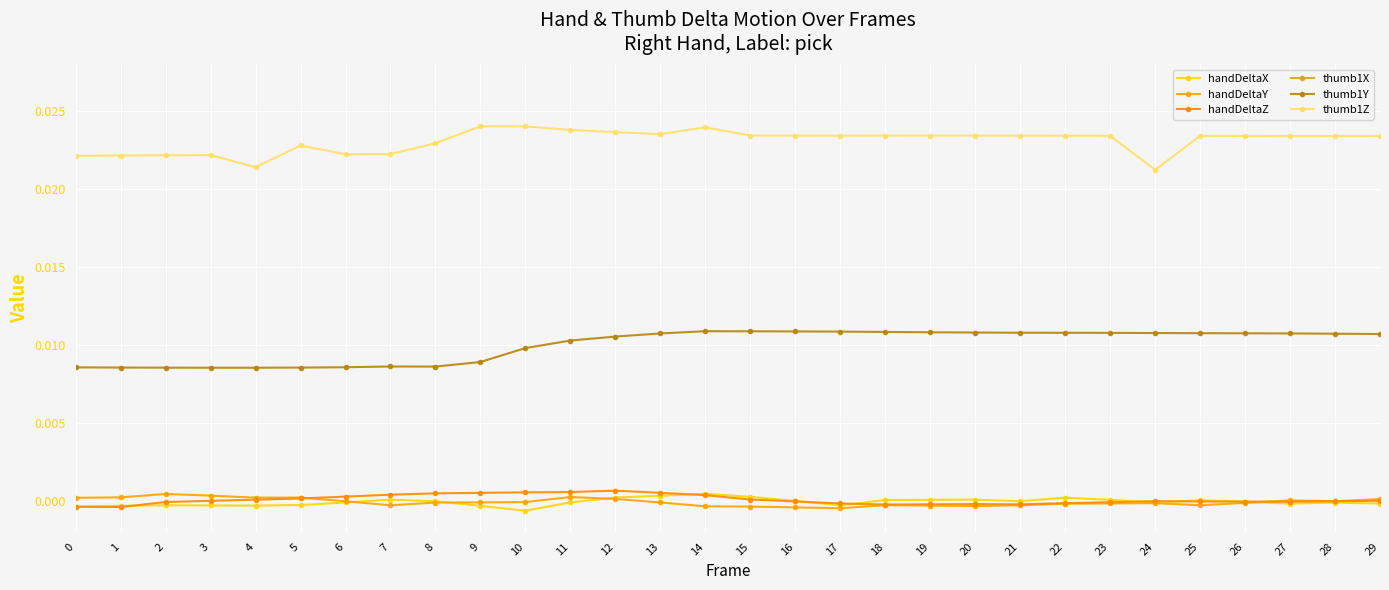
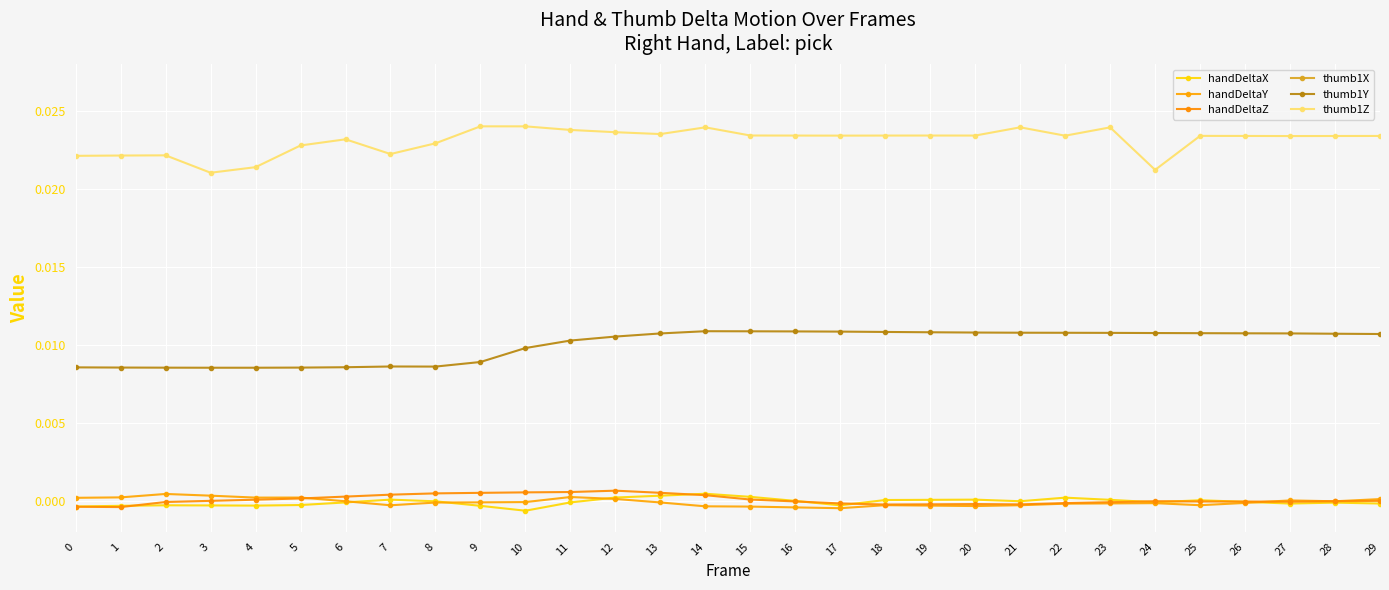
  {
    "thumb1Z": {
      "0": 0.0221,
      "1": 0.0221,
      "2": 0.0221,
-     "3": 0.0222,
+     "3": 0.0210,
      "4": 0.0214,
      "5": 0.0228,
-     "6": 0.0222,
+     "6": 0.0232,
      "7": 0.0222,
      "8": 0.0229,
      "9": 0.0240,
      "10": 0.0240,
      "11": 0.0238,
      "12": 0.0236,
      "13": 0.0235,
      "14": 0.0239,
      "15": 0.0234,
      "16": 0.0234,
      "17": 0.0234,
      "18": 0.0234,
      "19": 0.0234,
      "20": 0.0234,
-     "21": 0.0234,
+     "21": 0.0239,
      "22": 0.0234,
-     "23": 0.0234,
+     "23": 0.0239,
      "24": 0.0212,
      "25": 0.0234,
      "26": 0.0234,
      "27": 0.0234,
      "28": 0.0234,
      "29": 0.0234
    }
  }
